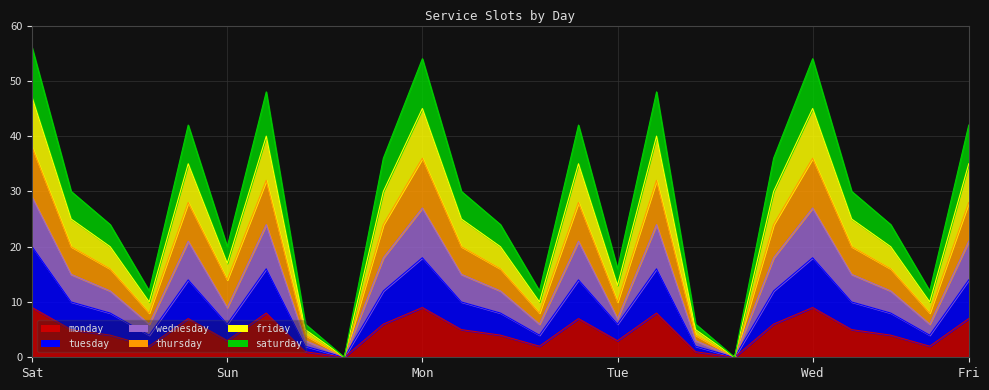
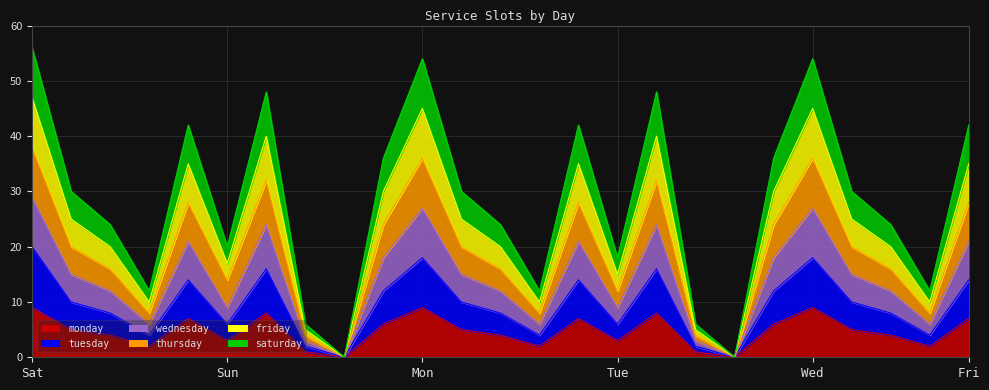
  {
    "monday": {
      "Sat": 9,
      "Mon": 9,
      "Tue": 3,
      "Wed": 9,
      "Fri": 7
    },
    "tuesday": {
      "Sat": 11,
      "Mon": 9,
      "Tue": 3,
      "Wed": 9,
      "Fri": 7
    },
    "wednesday": {
      "Sat": 9,
      "Sun": 3,
      "Mon": 9,
-     "Tue": 1,
+     "Tue": 3,
      "Wed": 9,
      "Fri": 7
    },
    "thursday": {
      "Sat": 9,
      "Sun": 5,
      "Mon": 9,
      "Tue": 3,
      "Wed": 9,
      "Fri": 7
    },
    "friday": {
      "Sat": 9,
      "Sun": 3,
      "Mon": 9,
      "Tue": 3,
      "Wed": 9,
      "Fri": 7
    },
    "saturday": {
      "Sat": 9,
      "Sun": 3,
      "Mon": 9,
      "Tue": 3,
      "Wed": 9,
      "Fri": 7
    }
  }
